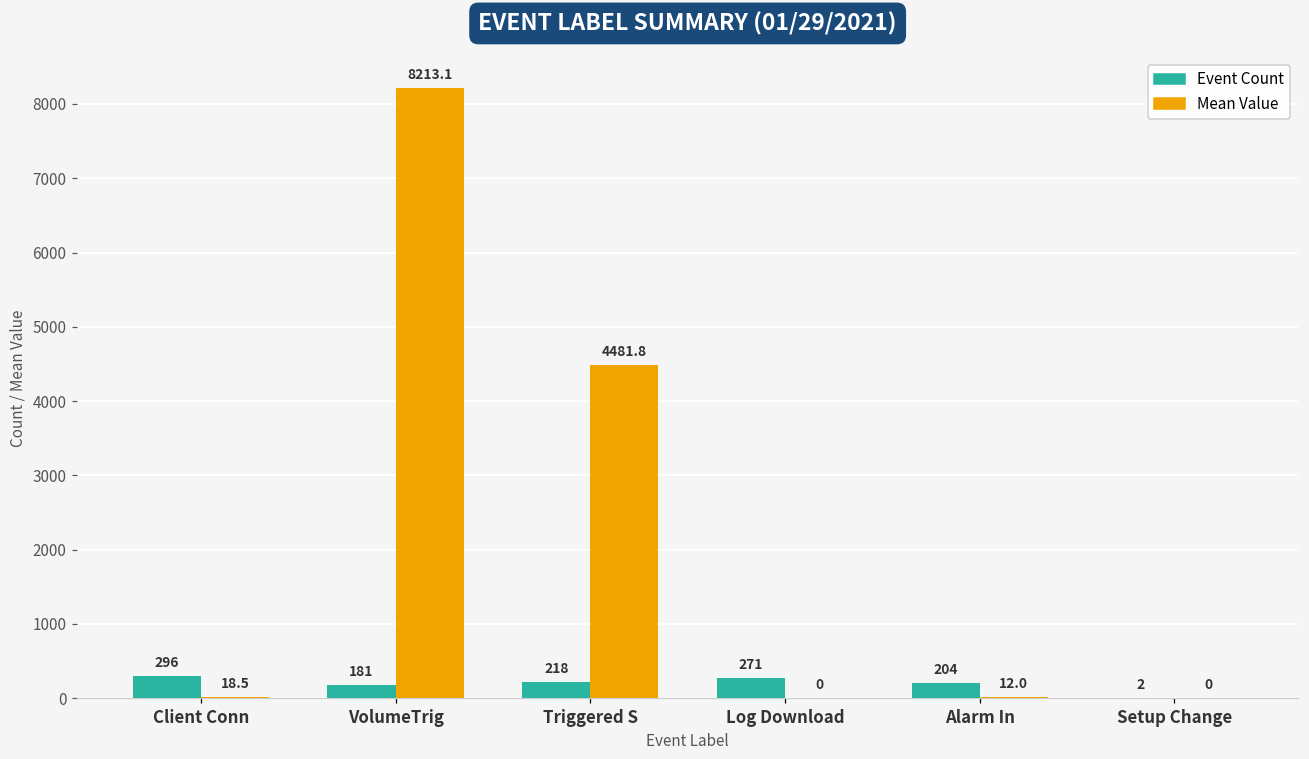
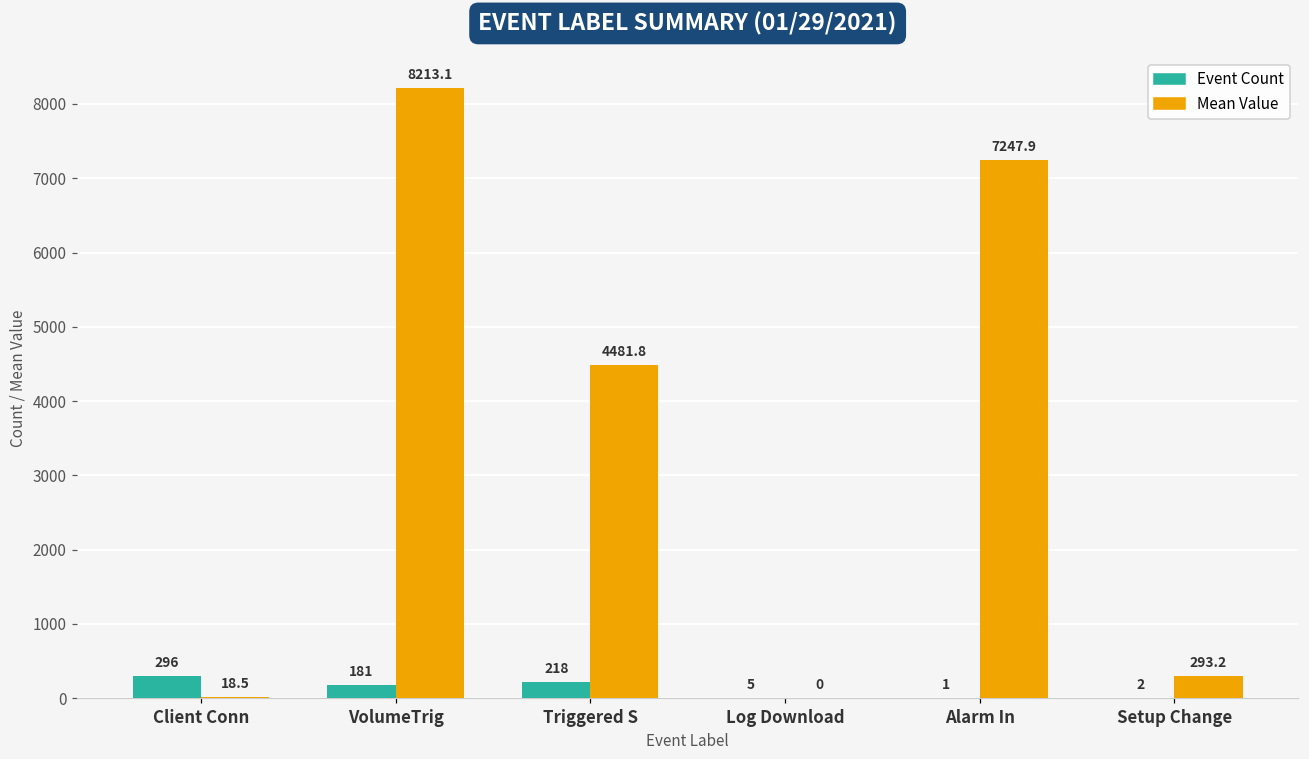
  {
    "Event Count": {
      "Client Conn": 296,
      "VolumeTrig": 181,
      "Triggered S": 218,
-     "Log Download": 271,
-     "Alarm In": 204,
+     "Log Download": 5,
+     "Alarm In": 1,
      "Setup Change": 2
    },
    "Mean Value": {
      "Client Conn": 18.5,
      "VolumeTrig": 8213.1,
      "Triggered S": 4481.8,
      "Log Download": 0,
-     "Alarm In": 12.0,
-     "Setup Change": 0
+     "Alarm In": 7247.9,
+     "Setup Change": 293.2
    }
  }
